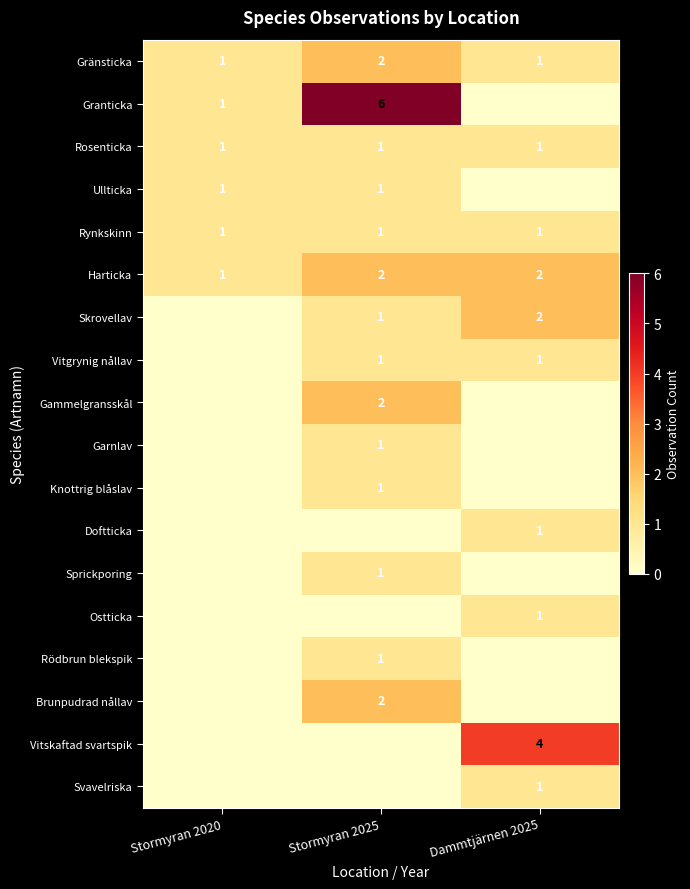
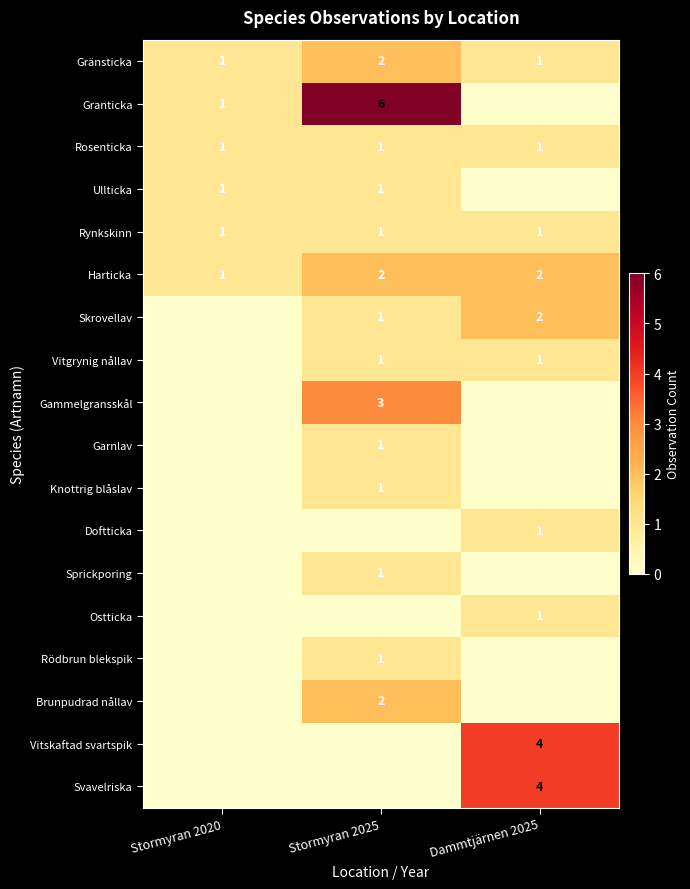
  {
    "Gränsticka": {
      "Stormyran 2020": 1,
      "Stormyran 2025": 2,
      "Dammtjärnen 2025": 1
    },
    "Granticka": {
      "Stormyran 2020": 1,
      "Stormyran 2025": 6
    },
    "Rosenticka": {
      "Stormyran 2020": 1,
      "Stormyran 2025": 1,
      "Dammtjärnen 2025": 1
    },
    "Ullticka": {
      "Stormyran 2020": 1,
      "Stormyran 2025": 1
    },
    "Rynkskinn": {
      "Stormyran 2020": 1,
      "Stormyran 2025": 1,
      "Dammtjärnen 2025": 1
    },
    "Harticka": {
      "Stormyran 2020": 1,
      "Stormyran 2025": 2,
      "Dammtjärnen 2025": 2
    },
    "Skrovellav": {
      "Stormyran 2025": 1,
      "Dammtjärnen 2025": 2
    },
    "Vitgrynig nållav": {
      "Stormyran 2025": 1,
      "Dammtjärnen 2025": 1
    },
    "Gammelgransskål": {
-     "Stormyran 2025": 2
+     "Stormyran 2025": 3
    },
    "Garnlav": {
      "Stormyran 2025": 1
    },
    "Knottrig blåslav": {
      "Stormyran 2025": 1
    },
    "Doftticka": {
      "Dammtjärnen 2025": 1
    },
    "Sprickporing": {
      "Stormyran 2025": 1
    },
    "Ostticka": {
      "Dammtjärnen 2025": 1
    },
    "Rödbrun blekspik": {
      "Stormyran 2025": 1
    },
    "Brunpudrad nållav": {
      "Stormyran 2025": 2
    },
    "Vitskaftad svartspik": {
      "Dammtjärnen 2025": 4
    },
    "Svavelriska": {
-     "Dammtjärnen 2025": 1
+     "Dammtjärnen 2025": 4
    }
  }
